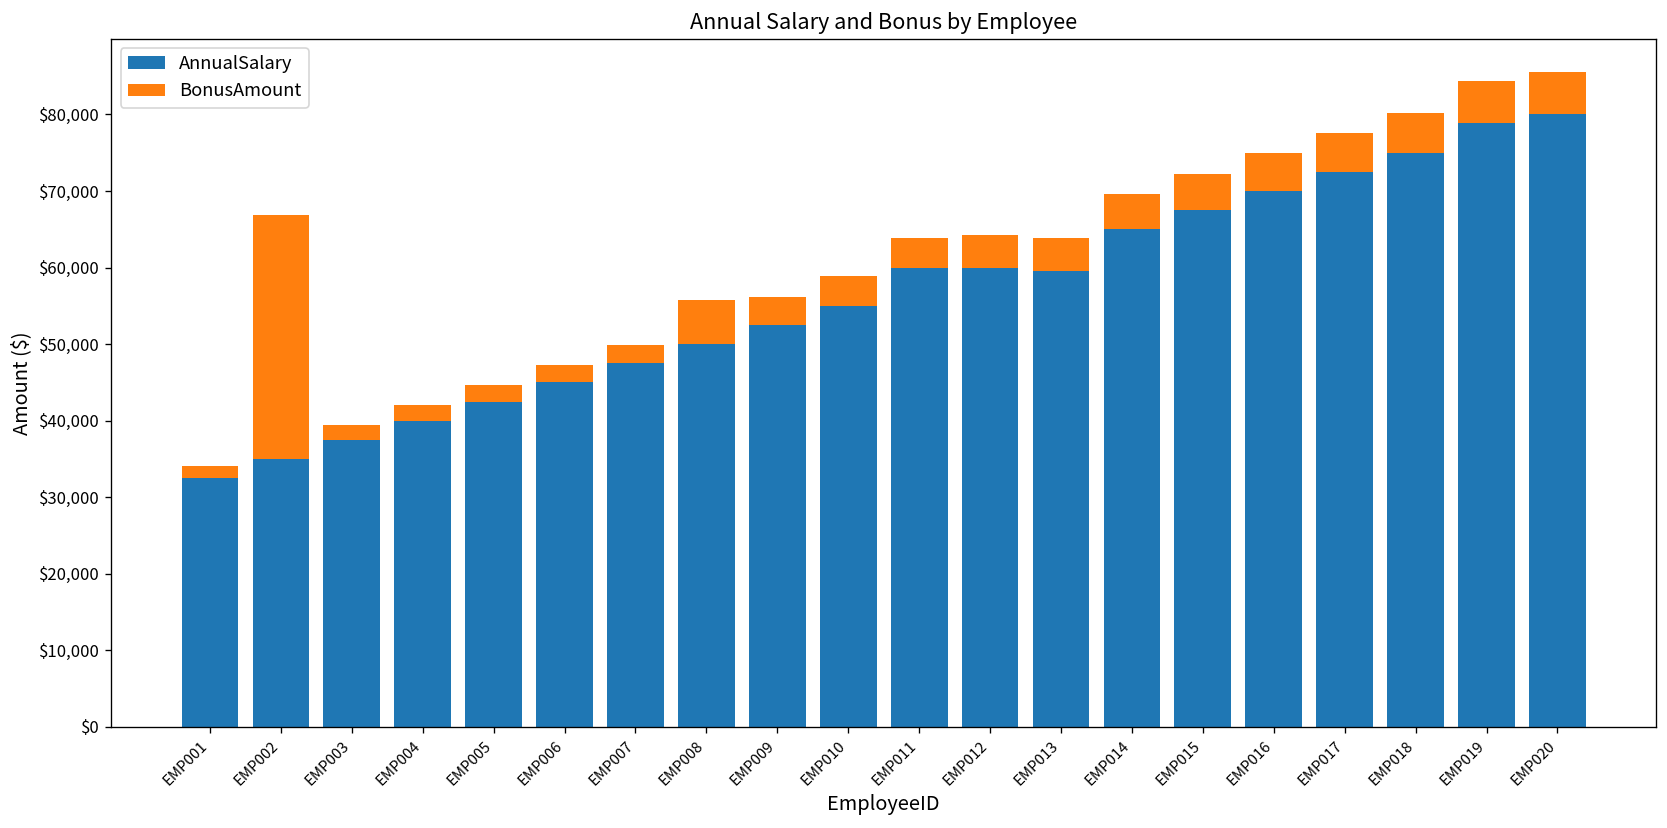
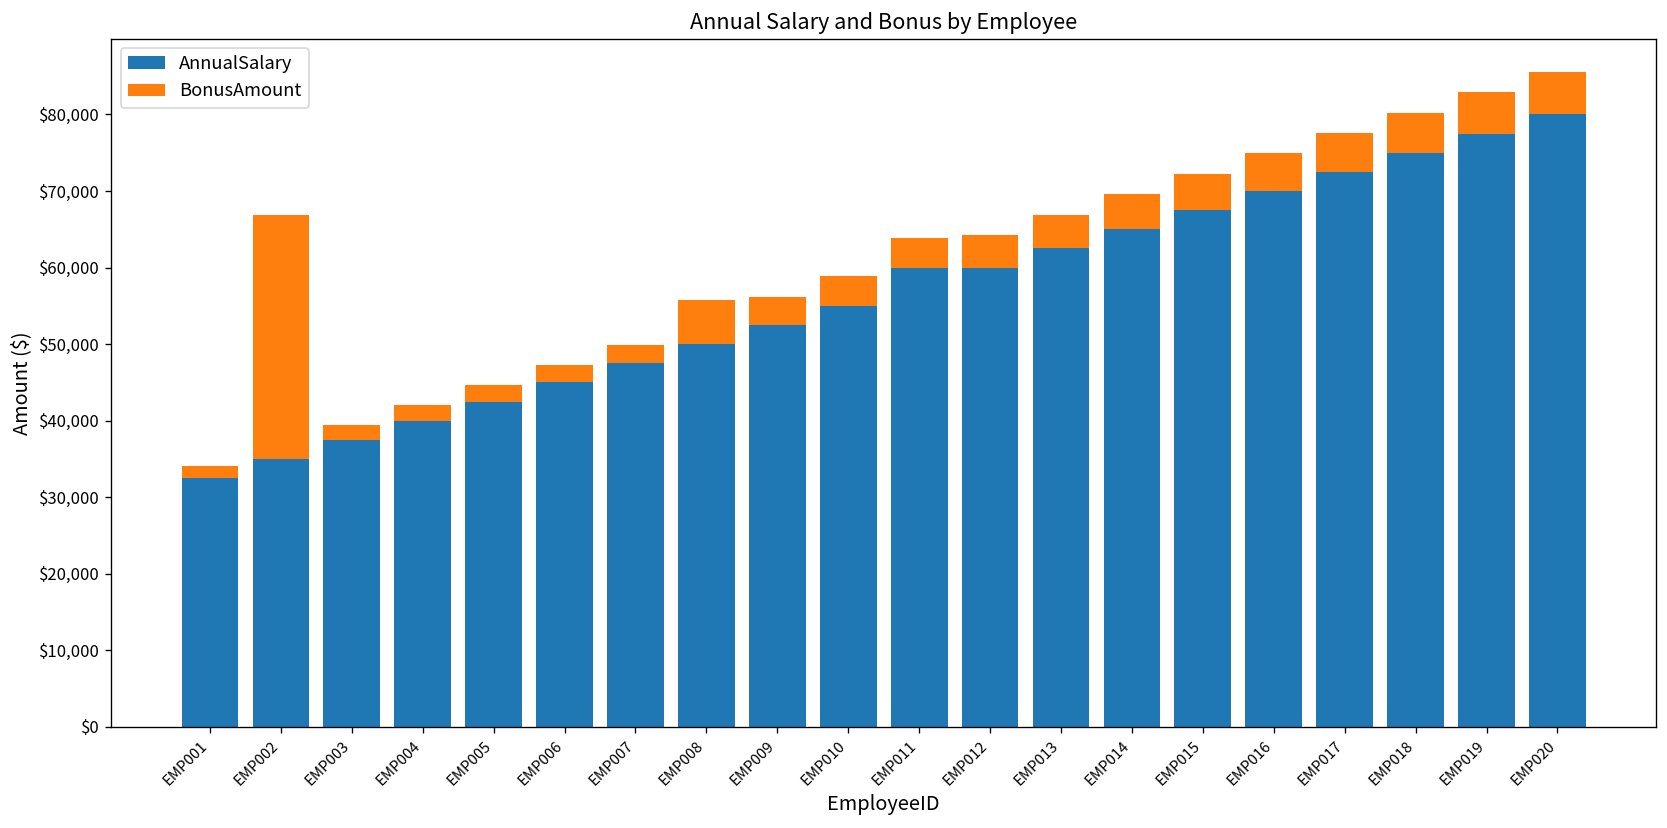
  {
    "AnnualSalary": {
      "EMP001": "$33,000",
      "EMP002": "$35,000",
      "EMP003": "$38,000",
      "EMP004": "$40,000",
      "EMP005": "$43,000",
      "EMP006": "$45,000",
      "EMP007": "$48,000",
      "EMP008": "$50,000",
      "EMP009": "$53,000",
      "EMP010": "$55,000",
      "EMP011": "$60,000",
      "EMP012": "$60,000",
-     "EMP013": "$59,000",
+     "EMP013": "$63,000",
      "EMP014": "$65,000",
      "EMP015": "$68,000",
      "EMP016": "$70,000",
      "EMP017": "$73,000",
      "EMP018": "$75,000",
-     "EMP019": "$79,000",
+     "EMP019": "$78,000",
      "EMP020": "$80,000"
    },
    "BonusAmount": {
      "EMP001": "$2,000",
      "EMP002": "$32,000",
      "EMP003": "$2,000",
      "EMP004": "$2,000",
      "EMP005": "$2,000",
      "EMP006": "$2,000",
      "EMP007": "$2,000",
      "EMP008": "$6,000",
      "EMP009": "$4,000",
      "EMP010": "$4,000",
      "EMP011": "$4,000",
      "EMP012": "$4,000",
      "EMP013": "$4,000",
      "EMP014": "$5,000",
      "EMP015": "$5,000",
      "EMP016": "$5,000",
      "EMP017": "$5,000",
      "EMP018": "$5,000",
      "EMP019": "$5,000",
      "EMP020": "$6,000"
    }
  }
